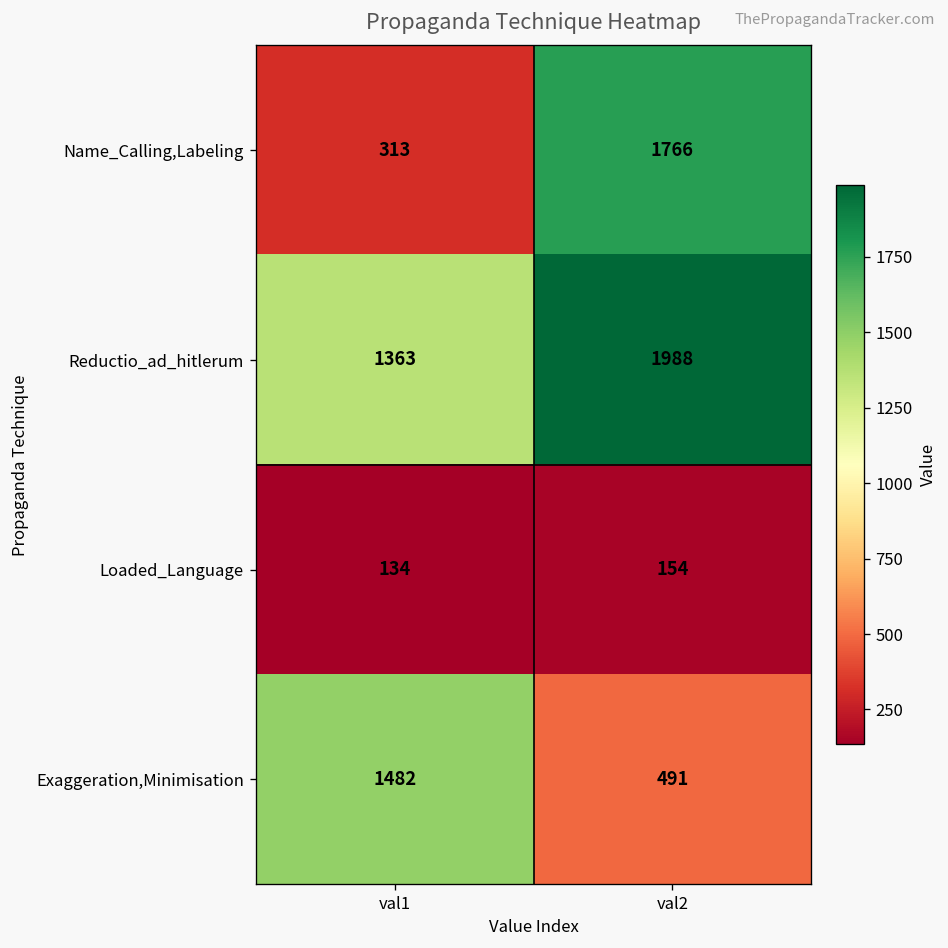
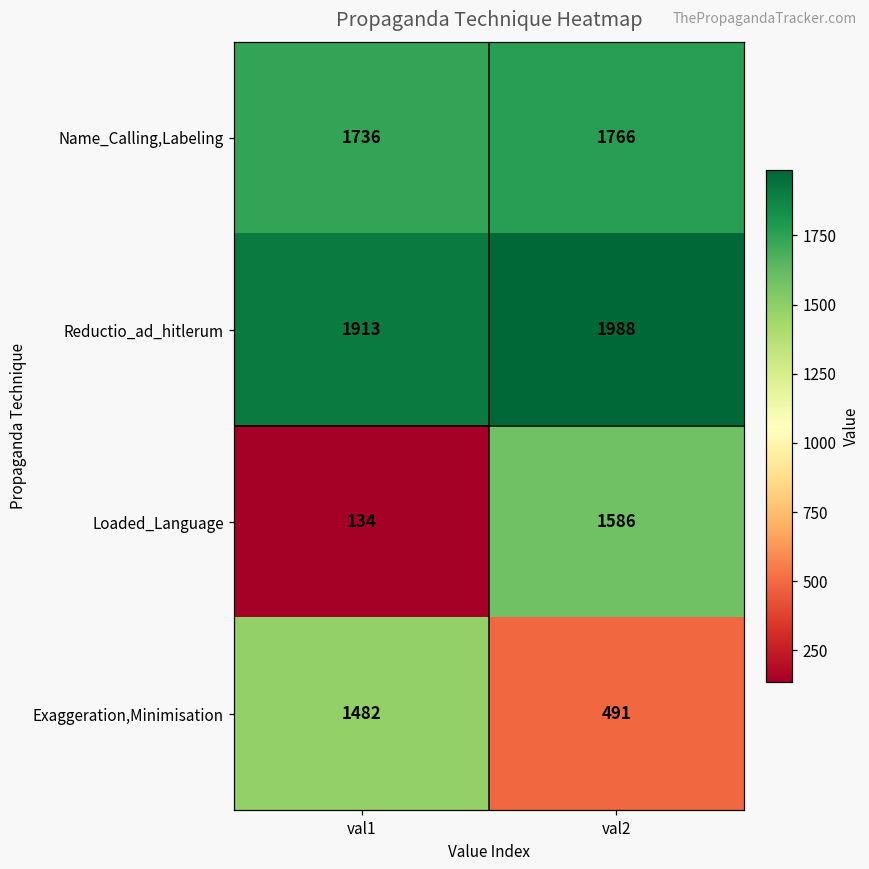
  {
    "Name_Calling,Labeling": {
-     "val1": 313,
+     "val1": 1736,
      "val2": 1766
    },
    "Reductio_ad_hitlerum": {
-     "val1": 1363,
+     "val1": 1913,
      "val2": 1988
    },
    "Loaded_Language": {
      "val1": 134,
-     "val2": 154
+     "val2": 1586
    },
    "Exaggeration,Minimisation": {
      "val1": 1482,
      "val2": 491
    }
  }
